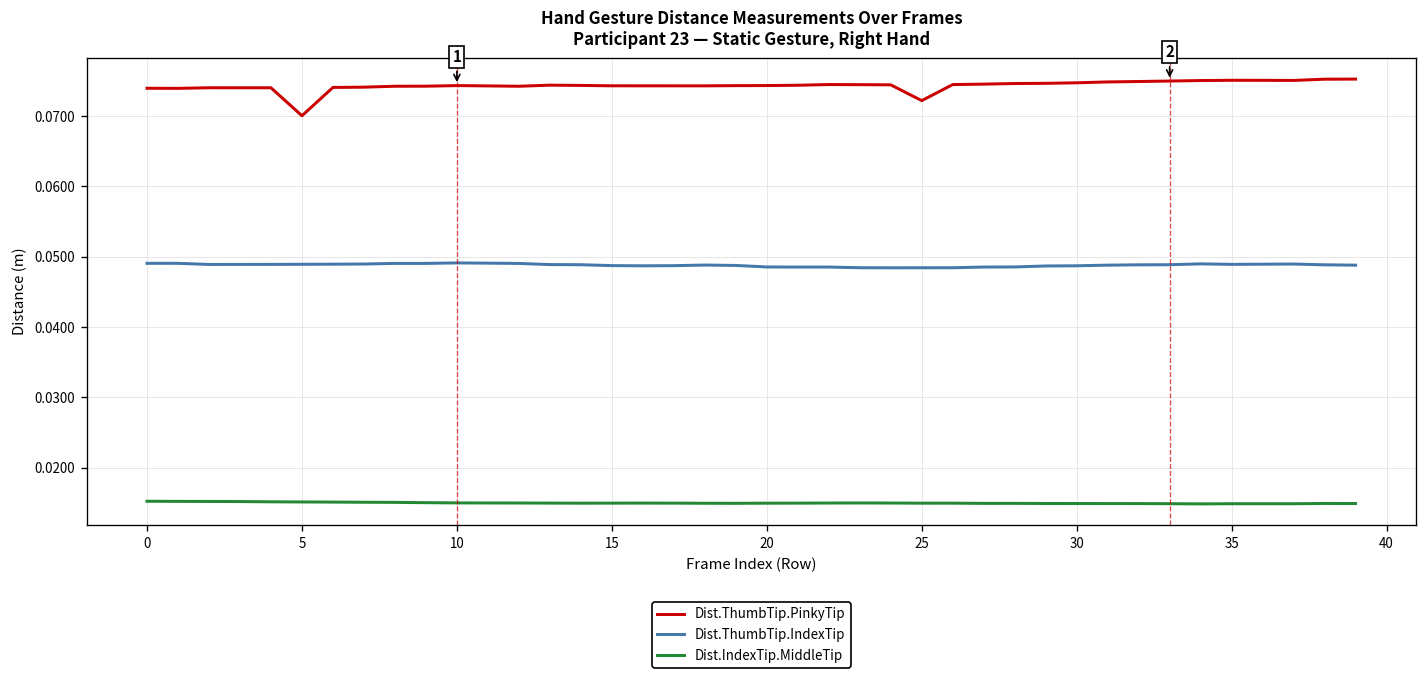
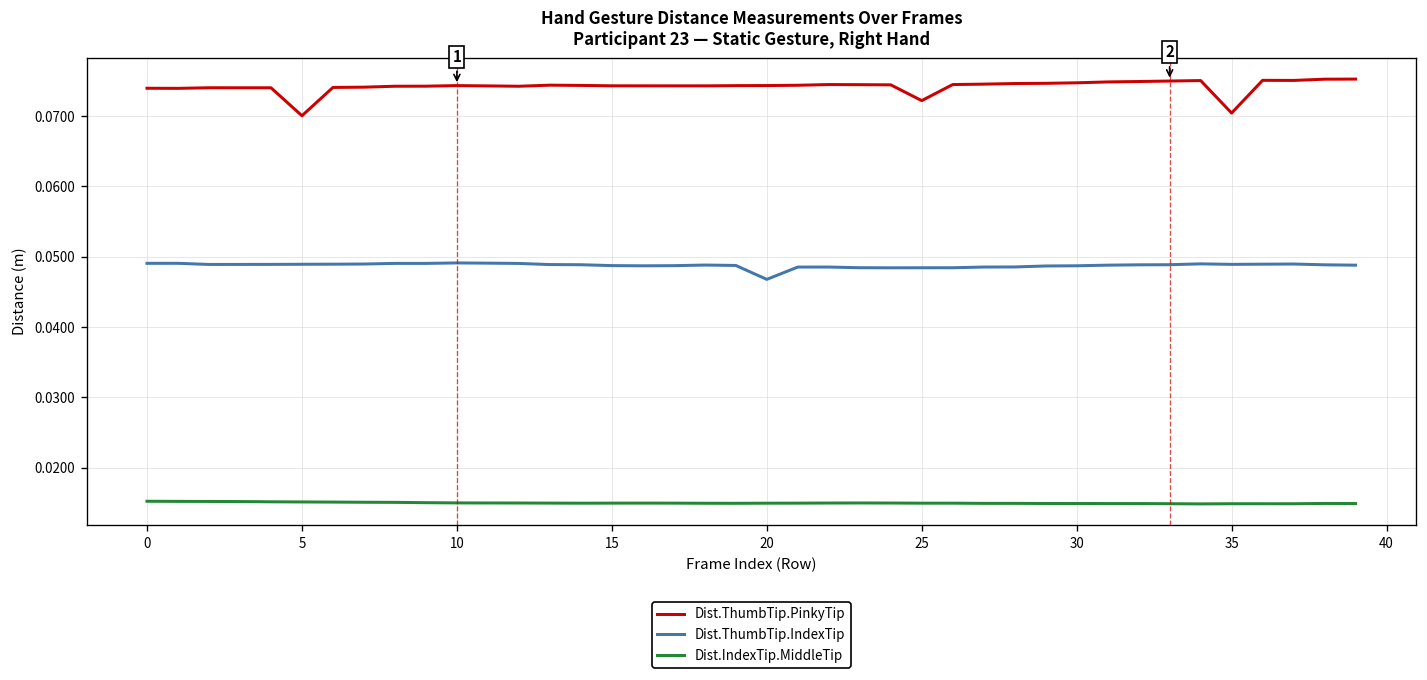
  {
    "Dist.ThumbTip.PinkyTip": {
      "0": 0.074,
      "5": 0.070,
      "15": 0.074,
      "20": 0.074,
      "25": 0.072,
      "30": 0.075,
-     "35": 0.075
+     "35": 0.070
    },
    "Dist.ThumbTip.IndexTip": {
      "0": 0.049,
      "5": 0.049,
      "10": 0.049,
      "15": 0.049,
-     "20": 0.049,
+     "20": 0.047,
      "25": 0.048,
      "30": 0.049,
      "35": 0.049
    },
    "Dist.IndexTip.MiddleTip": {
      "0": 0.015,
      "5": 0.015,
      "10": 0.015,
      "15": 0.015,
      "20": 0.015,
      "25": 0.015,
      "30": 0.015,
      "35": 0.015
    }
  }
